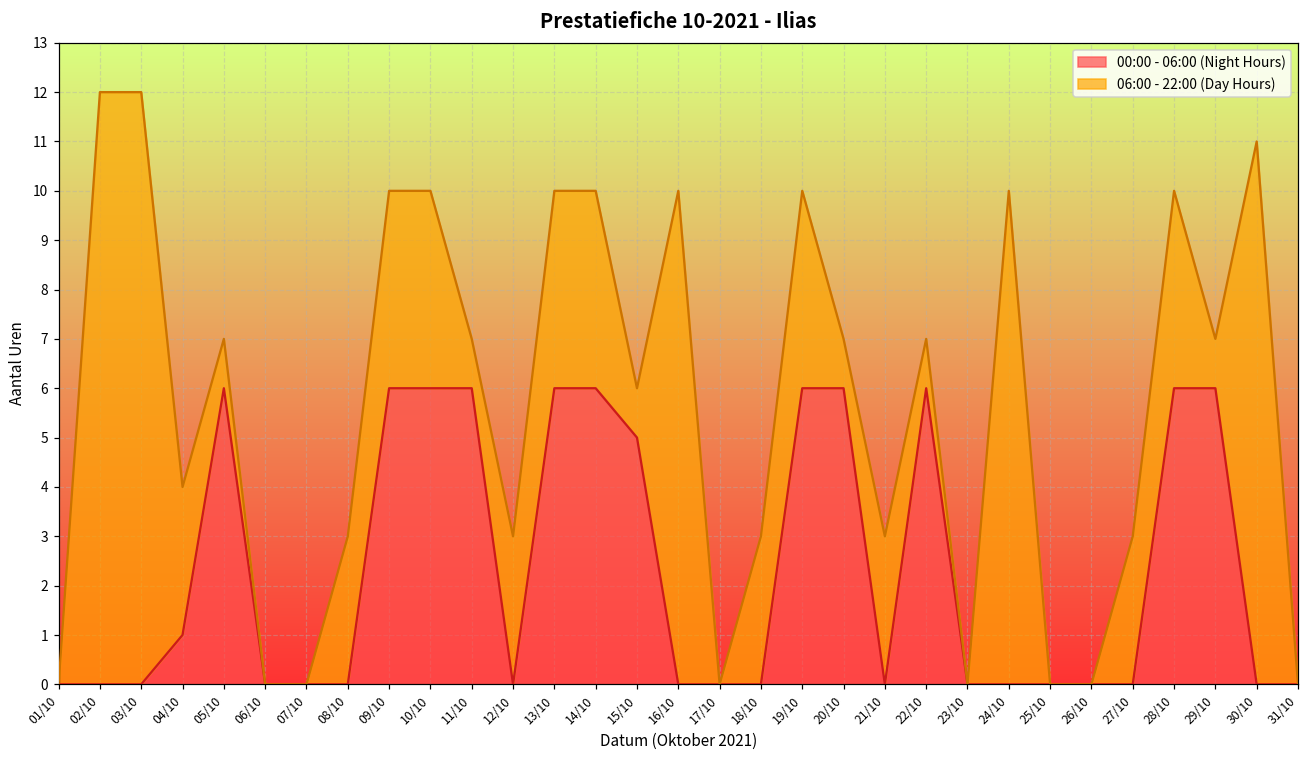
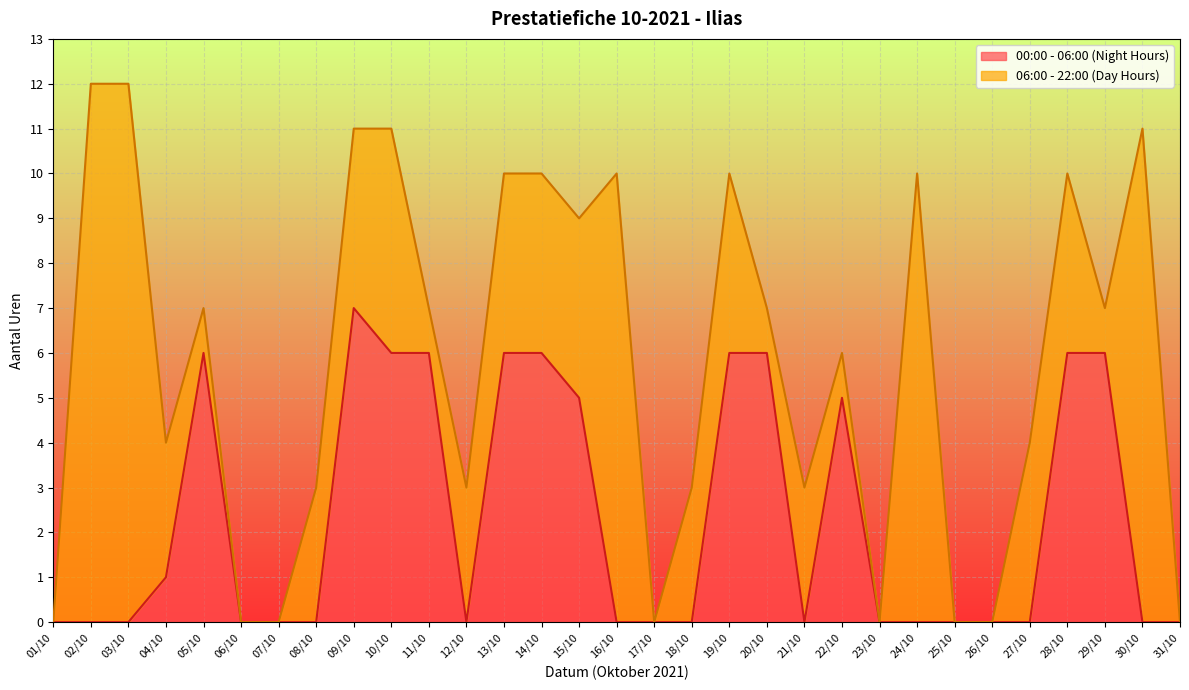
  {
    "00:00 - 06:00 (Night Hours)": {
      "02/10": 0,
      "03/10": 0,
      "04/10": 1,
      "05/10": 6,
      "08/10": 0,
-     "09/10": 6,
+     "09/10": 7,
      "10/10": 6,
      "11/10": 6,
      "12/10": 0,
      "13/10": 6,
      "14/10": 6,
      "15/10": 5,
      "16/10": 0,
      "18/10": 0,
      "19/10": 6,
      "20/10": 6,
      "21/10": 0,
-     "22/10": 6,
+     "22/10": 5,
      "24/10": 0,
      "27/10": 0,
      "28/10": 6,
      "29/10": 6,
      "30/10": 0
    },
    "06:00 - 22:00 (Day Hours)": {
      "02/10": 12,
      "03/10": 12,
      "04/10": 3,
      "05/10": 1,
      "08/10": 3,
      "09/10": 4,
-     "10/10": 4,
+     "10/10": 5,
      "11/10": 1,
      "12/10": 3,
      "13/10": 4,
      "14/10": 4,
-     "15/10": 1,
+     "15/10": 4,
      "16/10": 10,
      "18/10": 3,
      "19/10": 4,
      "20/10": 1,
      "21/10": 3,
      "22/10": 1,
      "24/10": 10,
-     "27/10": 3,
+     "27/10": 4,
      "28/10": 4,
      "29/10": 1,
      "30/10": 11
    }
  }
